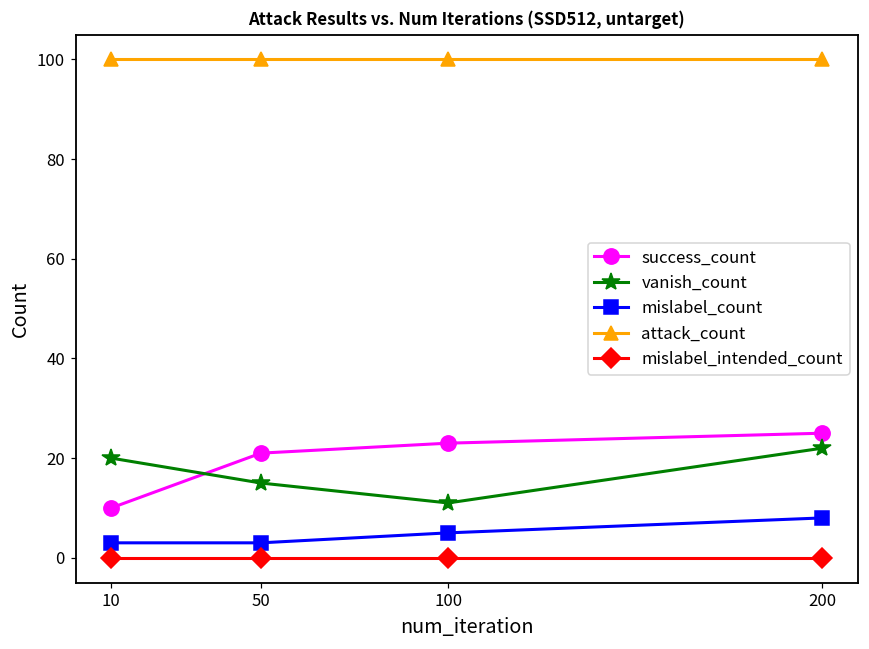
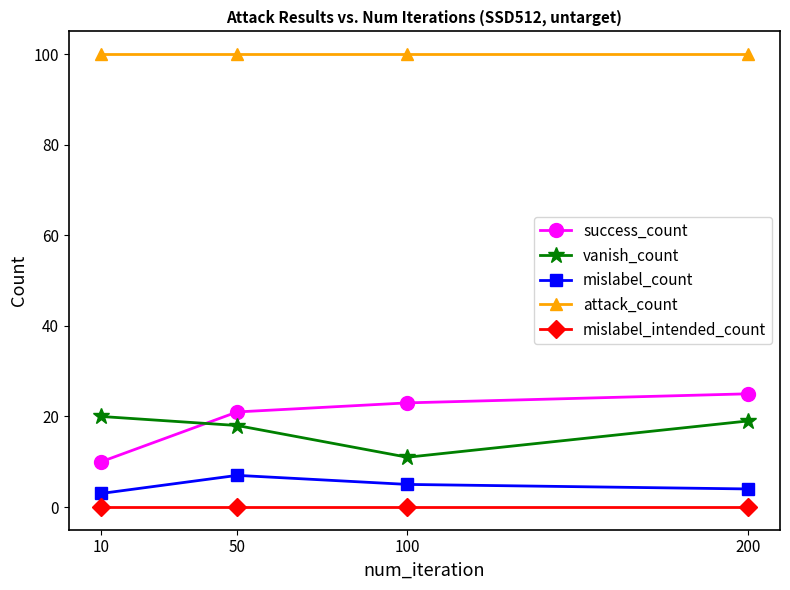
  {
    "success_count": {
      "10": 10,
      "50": 21,
      "100": 23,
      "200": 25
    },
    "vanish_count": {
      "10": 20,
-     "50": 15,
+     "50": 18,
      "100": 11,
-     "200": 22
+     "200": 19
    },
    "mislabel_count": {
      "10": 3,
-     "50": 3,
+     "50": 7,
      "100": 5,
-     "200": 8
+     "200": 4
    },
    "attack_count": {
      "10": 100,
      "50": 100,
      "100": 100,
      "200": 100
    },
    "mislabel_intended_count": {
      "10": 0,
      "50": 0,
      "100": 0,
      "200": 0
    }
  }
